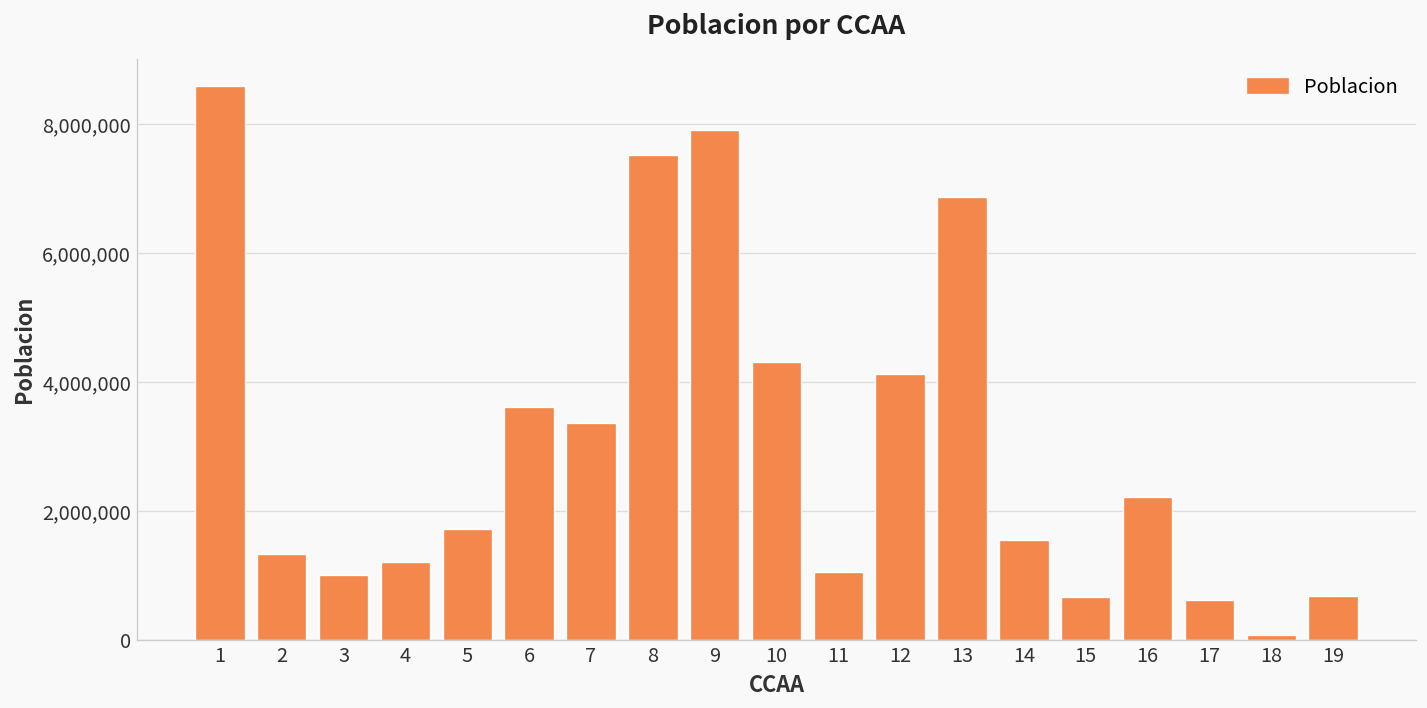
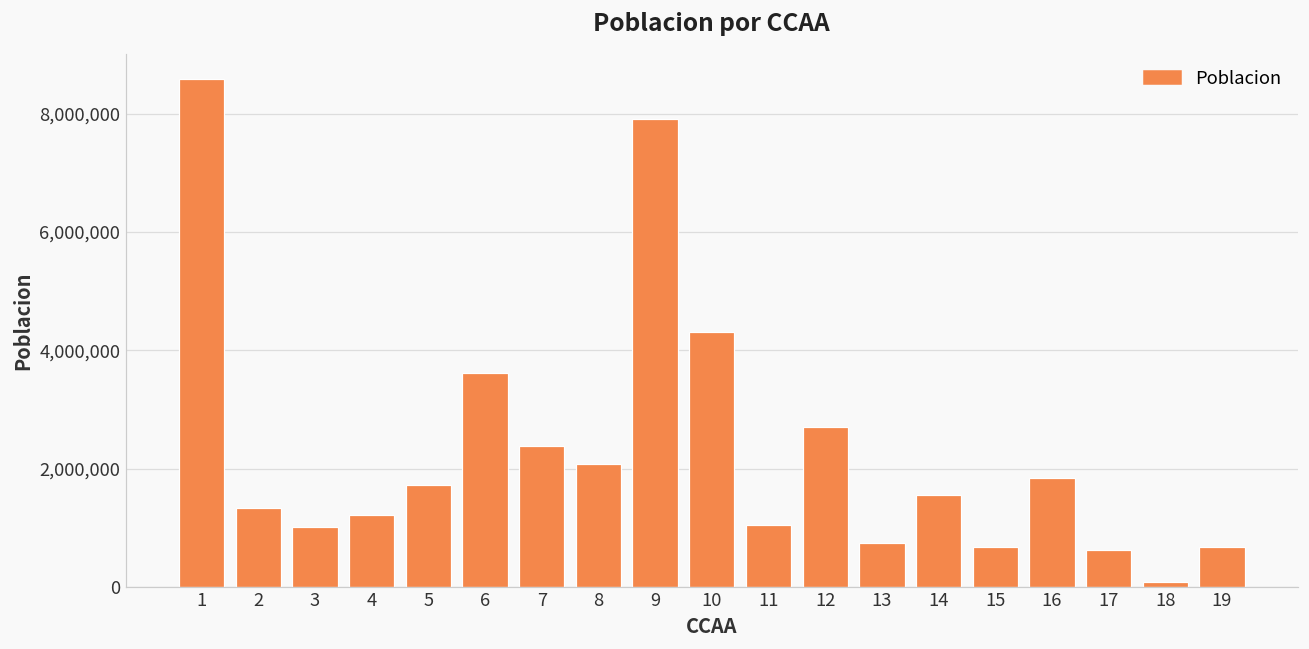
  {
    "1": "8,600,000",
    "2": "1,300,000",
    "3": "1,000,000",
    "4": "1,200,000",
    "5": "1,700,000",
    "6": "3,600,000",
-   "7": "3,400,000",
-   "8": "7,500,000",
+   "7": "2,400,000",
+   "8": "2,100,000",
    "9": "7,900,000",
    "10": "4,300,000",
    "11": "1,100,000",
-   "12": "4,100,000",
-   "13": "6,900,000",
+   "12": "2,700,000",
+   "13": "700,000",
    "14": "1,600,000",
    "15": "700,000",
-   "16": "2,200,000",
+   "16": "1,800,000",
    "17": "600,000",
    "18": "100,000",
    "19": "700,000"
  }
